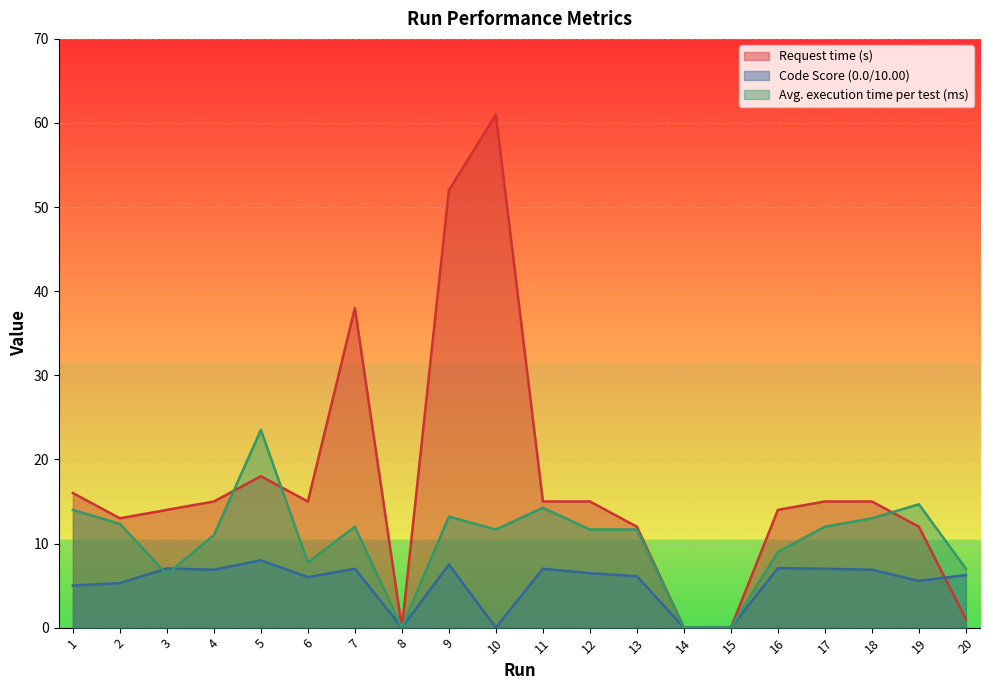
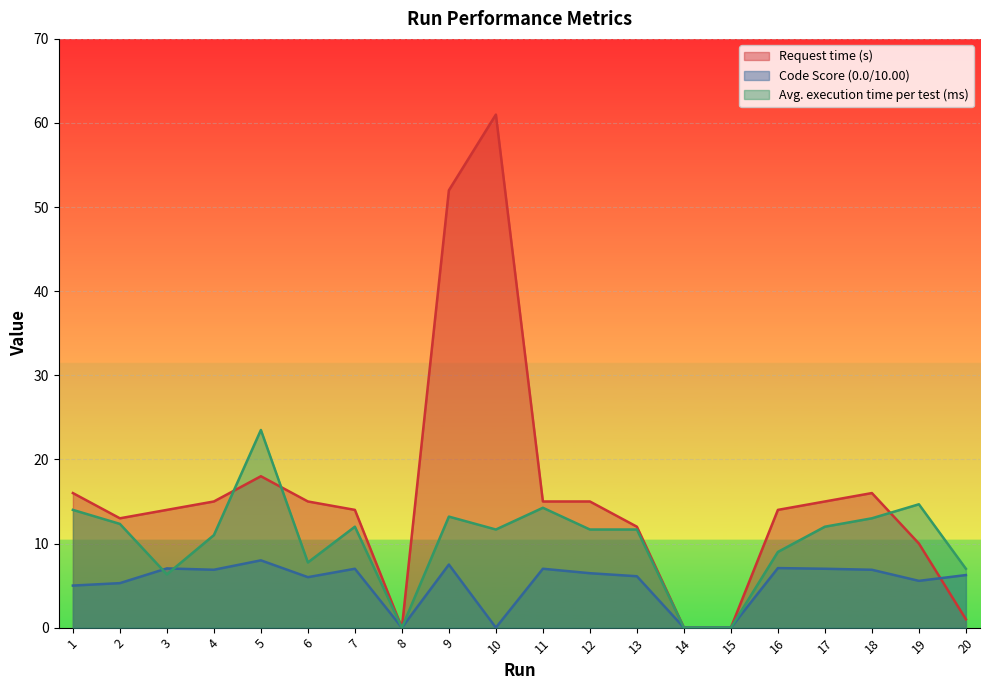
  {
    "Request time (s)": {
      "1": 16,
      "2": 13,
      "3": 14,
      "4": 15,
      "5": 18,
      "6": 15,
-     "7": 38,
+     "7": 14,
      "9": 52,
      "10": 61,
      "11": 15,
      "12": 15,
      "13": 12,
      "16": 14,
      "17": 15,
-     "18": 15,
-     "19": 12,
+     "18": 16,
+     "19": 10,
      "20": 1
    }
  }
